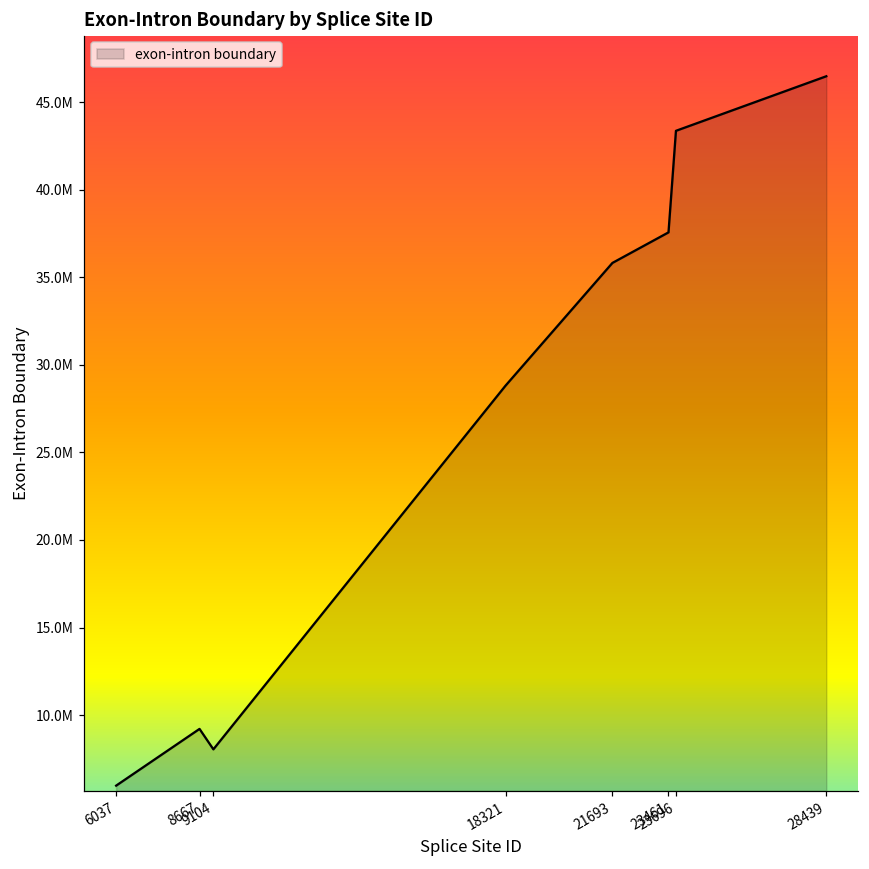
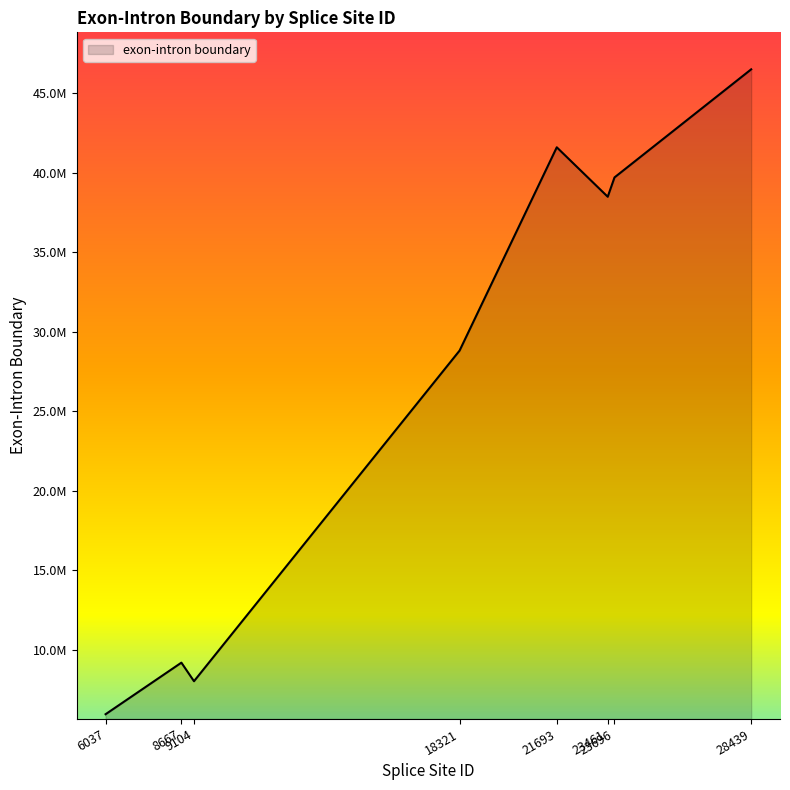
  {
    "6037": 6000000,
    "8667": 9200000,
    "9104": 8000000,
    "18321": 28800000,
-   "21693": 35800000,
-   "23461": 37600000,
-   "23696": 43400000,
+   "21693": 41600000,
+   "23461": 38500000,
+   "23696": 39700000,
    "28439": 46500000
  }
